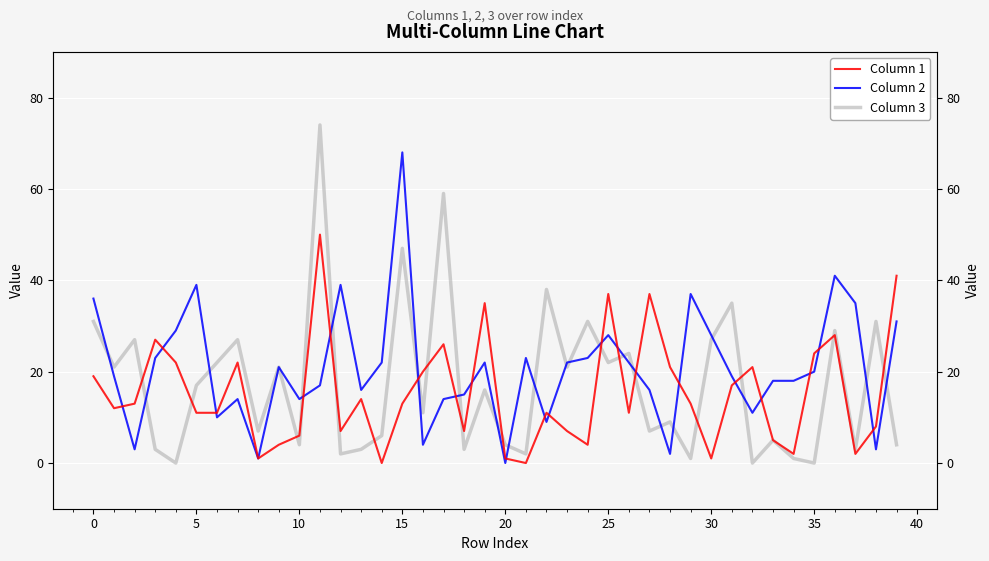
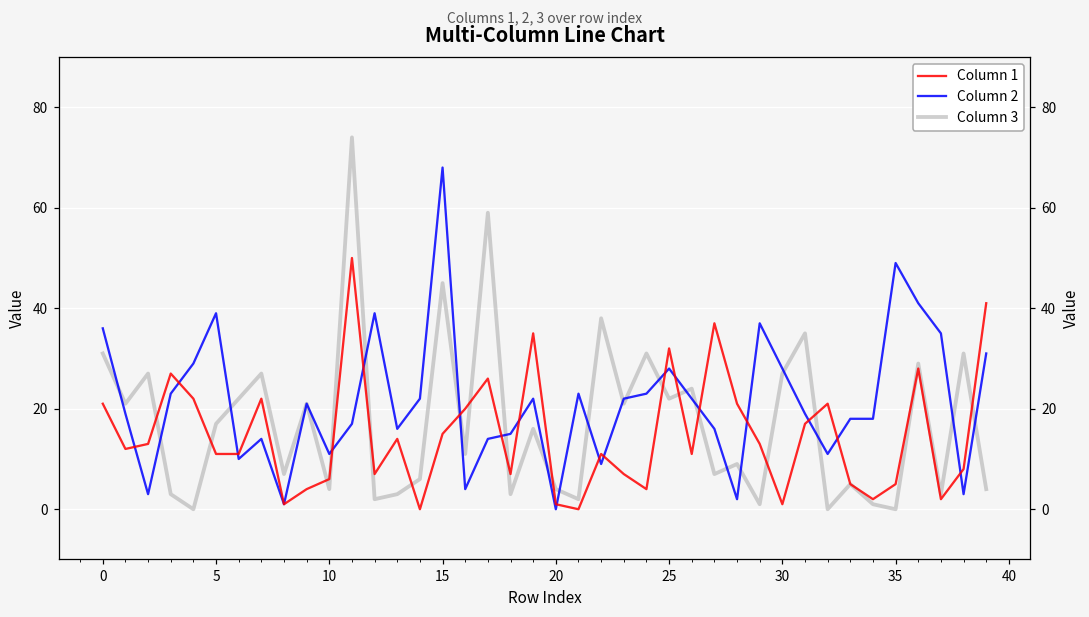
  {
    "Column 1": {
-     "0": 19,
+     "0": 21,
      "5": 11,
      "10": 6,
-     "15": 13,
+     "15": 15,
      "20": 1,
-     "25": 37,
+     "25": 32,
      "30": 1,
-     "35": 24
+     "35": 5
    },
    "Column 2": {
      "0": 36,
      "5": 39,
-     "10": 14,
+     "10": 11,
      "15": 68,
      "20": 0,
      "25": 28,
      "30": 28,
-     "35": 20
+     "35": 49
    },
    "Column 3": {
      "0": 31,
      "5": 17,
      "10": 4,
-     "15": 47,
+     "15": 45,
      "20": 4,
      "25": 22,
      "30": 27,
      "35": 0
    }
  }
